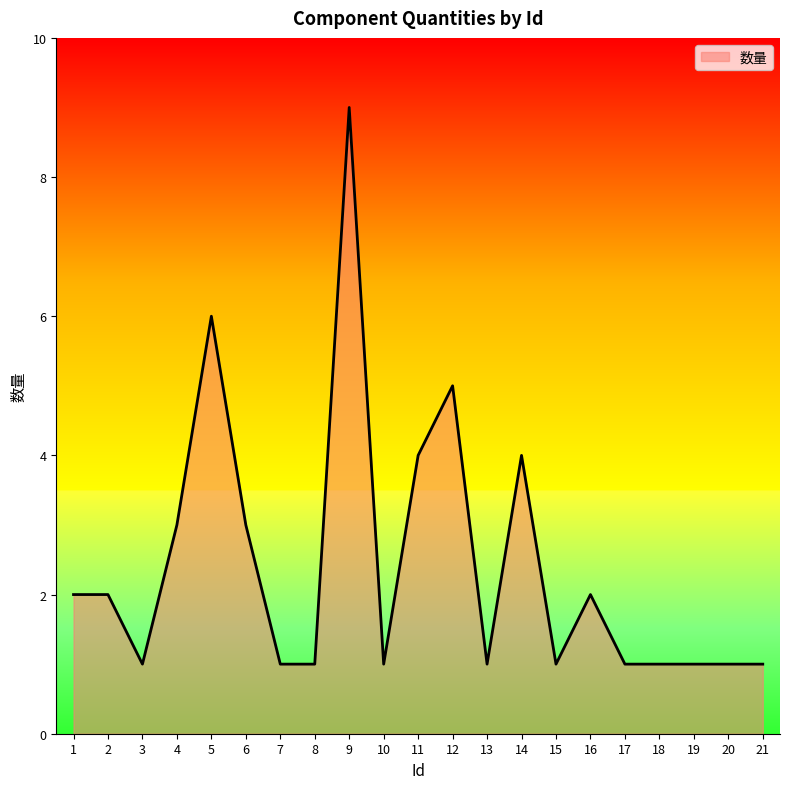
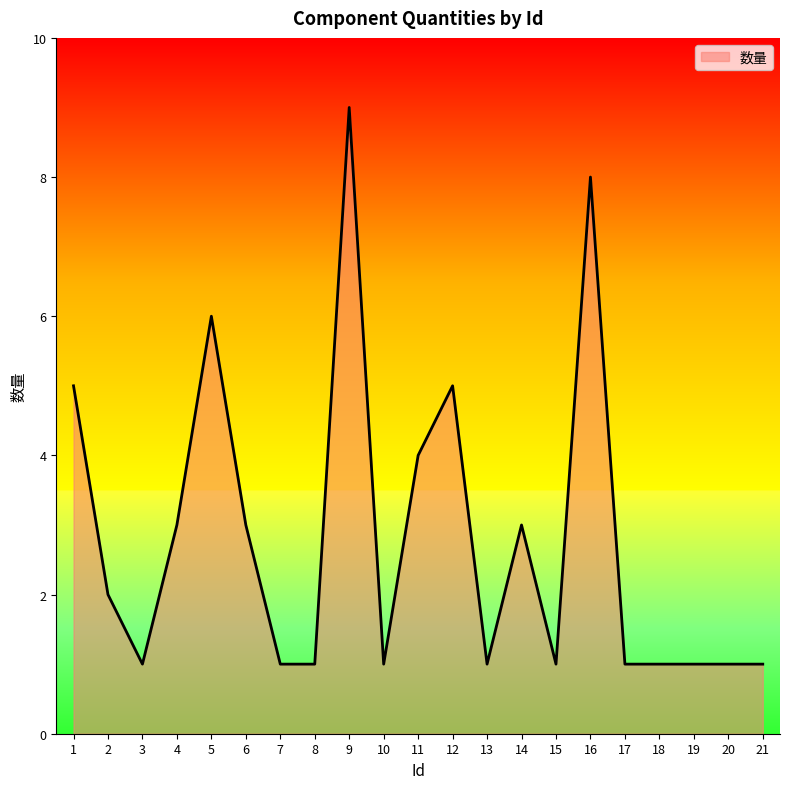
  {
-   "1": 2,
+   "1": 5,
    "2": 2,
    "3": 1,
    "4": 3,
    "5": 6,
    "6": 3,
    "7": 1,
    "8": 1,
    "9": 9,
    "10": 1,
    "11": 4,
    "12": 5,
    "13": 1,
-   "14": 4,
+   "14": 3,
    "15": 1,
-   "16": 2,
+   "16": 8,
    "17": 1,
    "18": 1,
    "19": 1,
    "20": 1,
    "21": 1
  }
